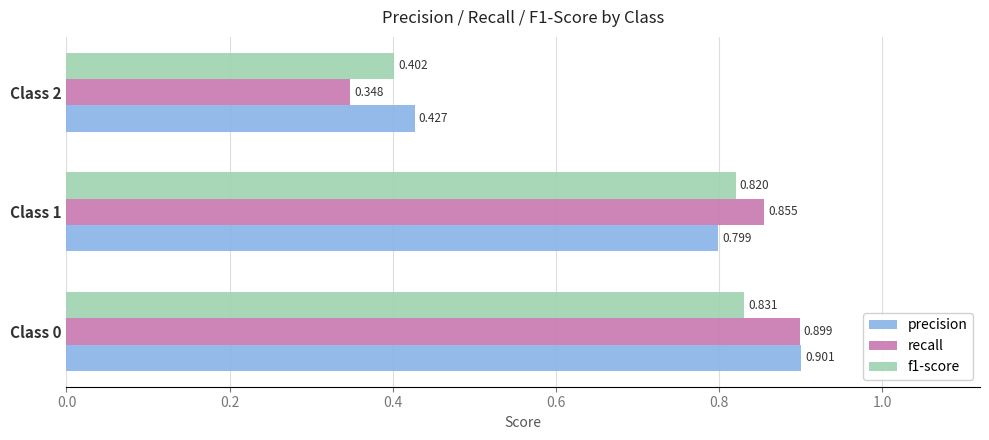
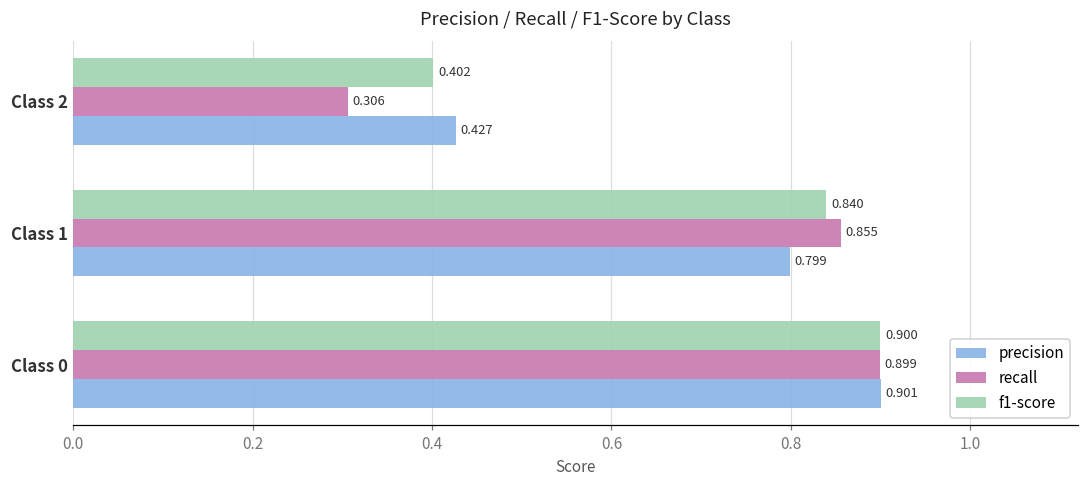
  {
    "precision": {
      "Class 2": 0.427,
      "Class 1": 0.799,
      "Class 0": 0.901
    },
    "recall": {
-     "Class 2": 0.348,
+     "Class 2": 0.306,
      "Class 1": 0.855,
      "Class 0": 0.899
    },
    "f1-score": {
      "Class 2": 0.402,
-     "Class 1": 0.820,
-     "Class 0": 0.831
+     "Class 1": 0.840,
+     "Class 0": 0.900
    }
  }
